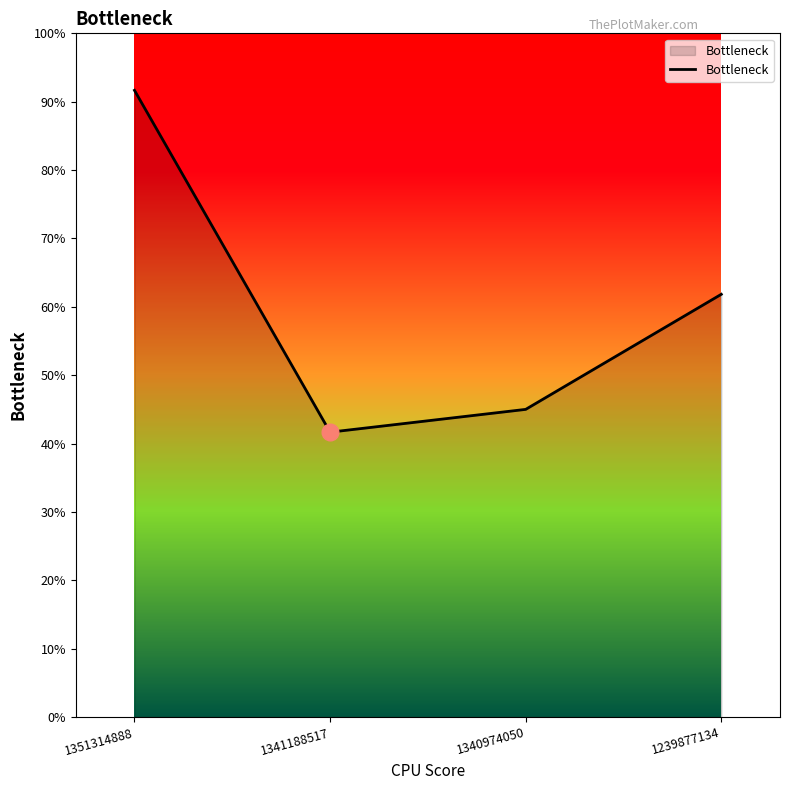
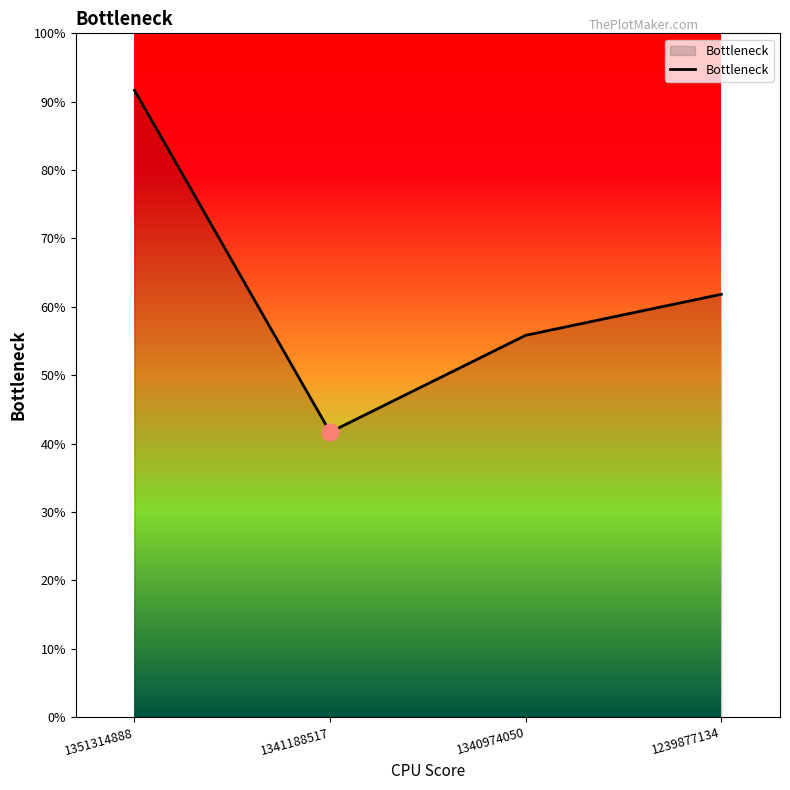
  {
    "Bottleneck": {
      "1351314888": "92%",
-     "1340974050": "45%",
+     "1340974050": "56%",
      "1239877134": "62%"
    }
  }
